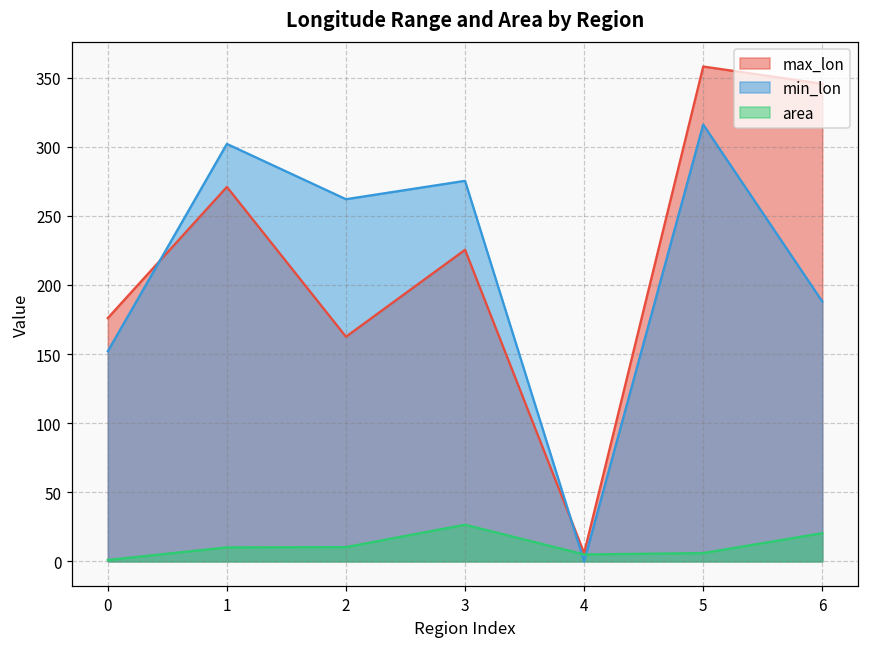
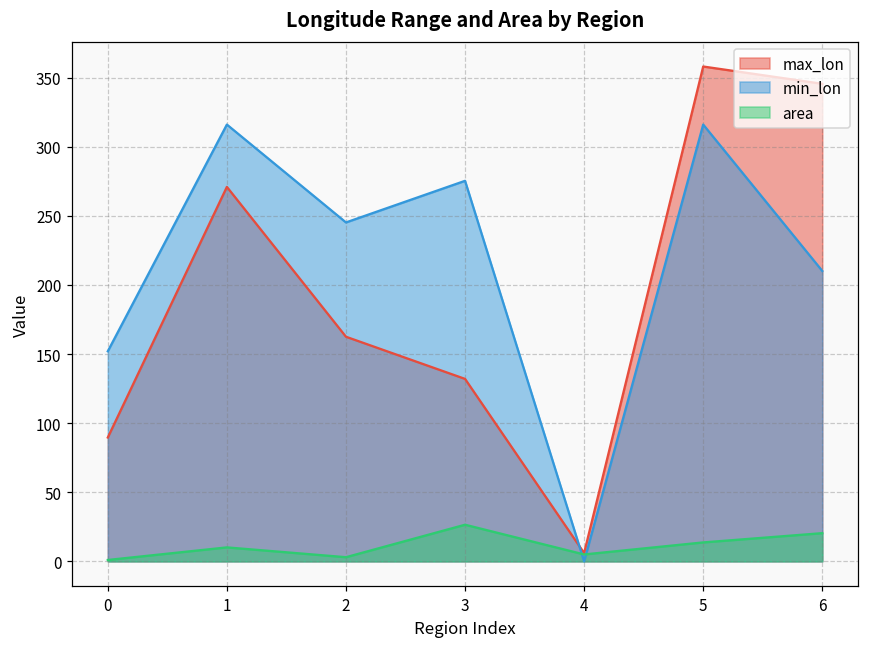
  {
    "max_lon": {
-     "0": 176,
+     "0": 90,
      "1": 271,
      "2": 163,
-     "3": 225,
+     "3": 132,
      "5": 358
    },
    "min_lon": {
      "0": 152,
-     "1": 302,
-     "2": 262,
+     "1": 316,
+     "2": 245,
      "3": 275,
      "4": 0,
      "5": 316,
-     "6": 188
+     "6": 210
    },
    "area": {
      "0": 1,
      "1": 10,
-     "2": 10,
+     "2": 3,
      "3": 27,
-     "5": 6,
+     "5": 14,
      "6": 20
    }
  }
